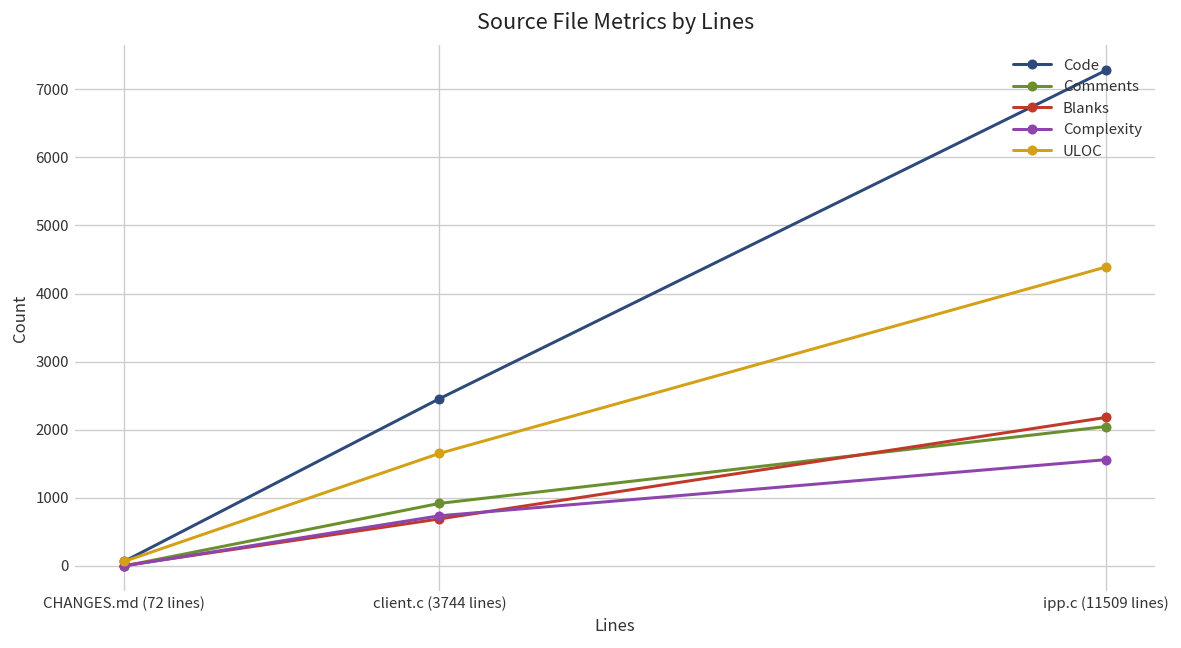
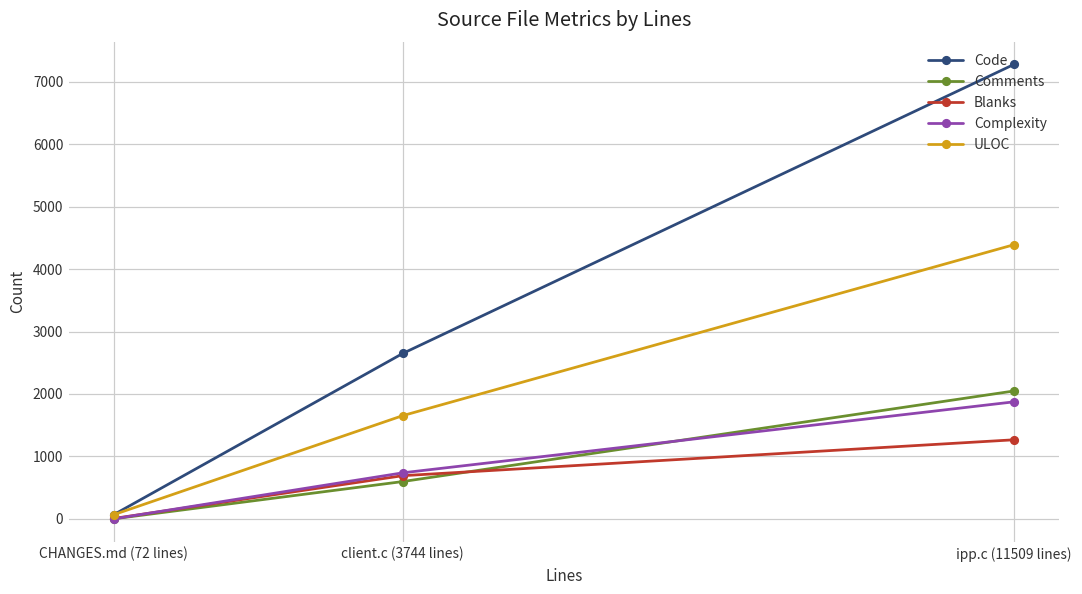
  {
    "Code": {
-     "client.c (3744 lines)": 2500,
+     "client.c (3744 lines)": 2600,
      "ipp.c (11509 lines)": 7300
    },
    "Comments": {
-     "client.c (3744 lines)": 900,
+     "client.c (3744 lines)": 600,
      "ipp.c (11509 lines)": 2000
    },
    "Blanks": {
      "client.c (3744 lines)": 700,
-     "ipp.c (11509 lines)": 2200
+     "ipp.c (11509 lines)": 1300
    },
    "Complexity": {
      "client.c (3744 lines)": 700,
-     "ipp.c (11509 lines)": 1600
+     "ipp.c (11509 lines)": 1900
    },
    "ULOC": {
      "client.c (3744 lines)": 1700,
      "ipp.c (11509 lines)": 4400
    }
  }
